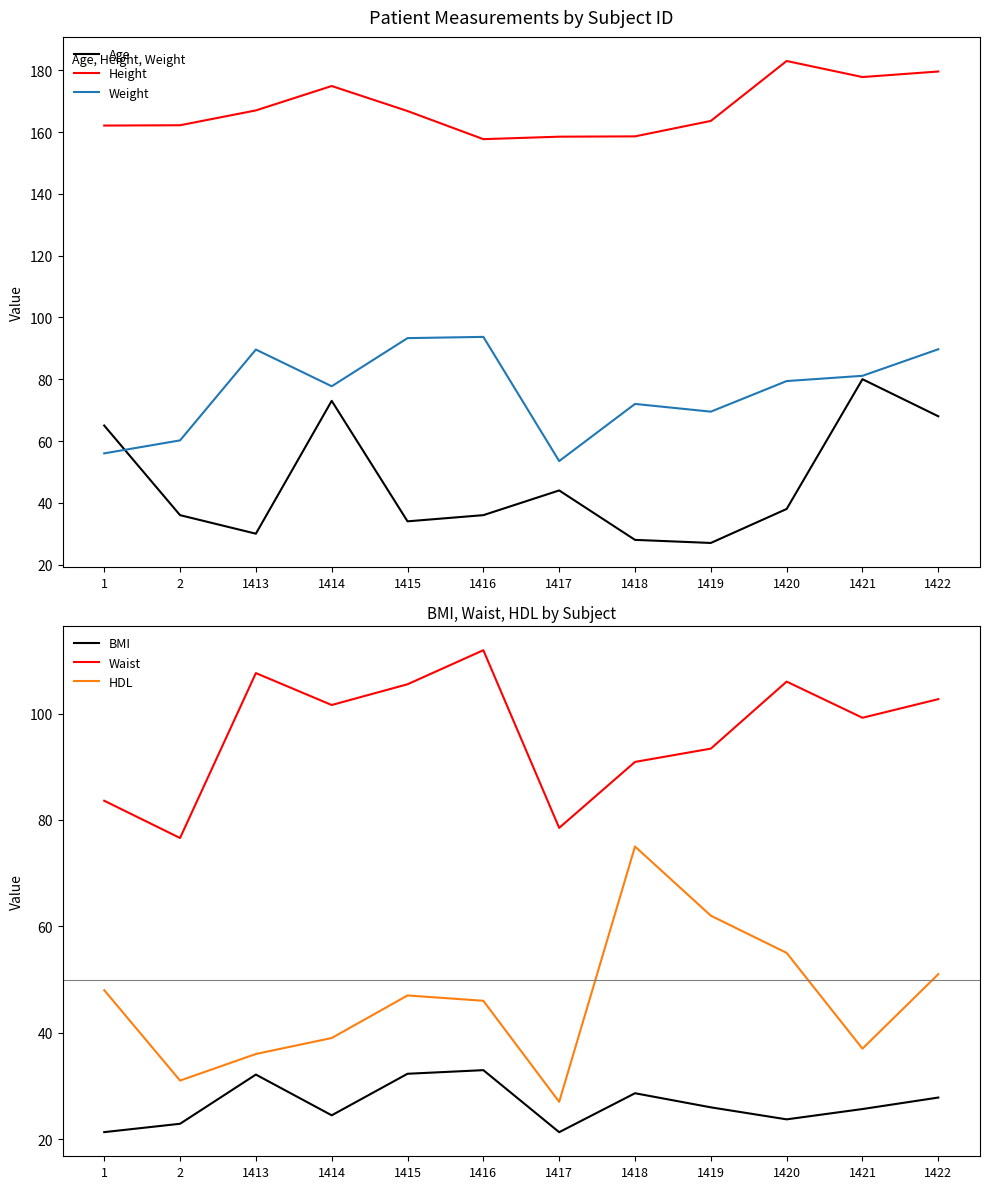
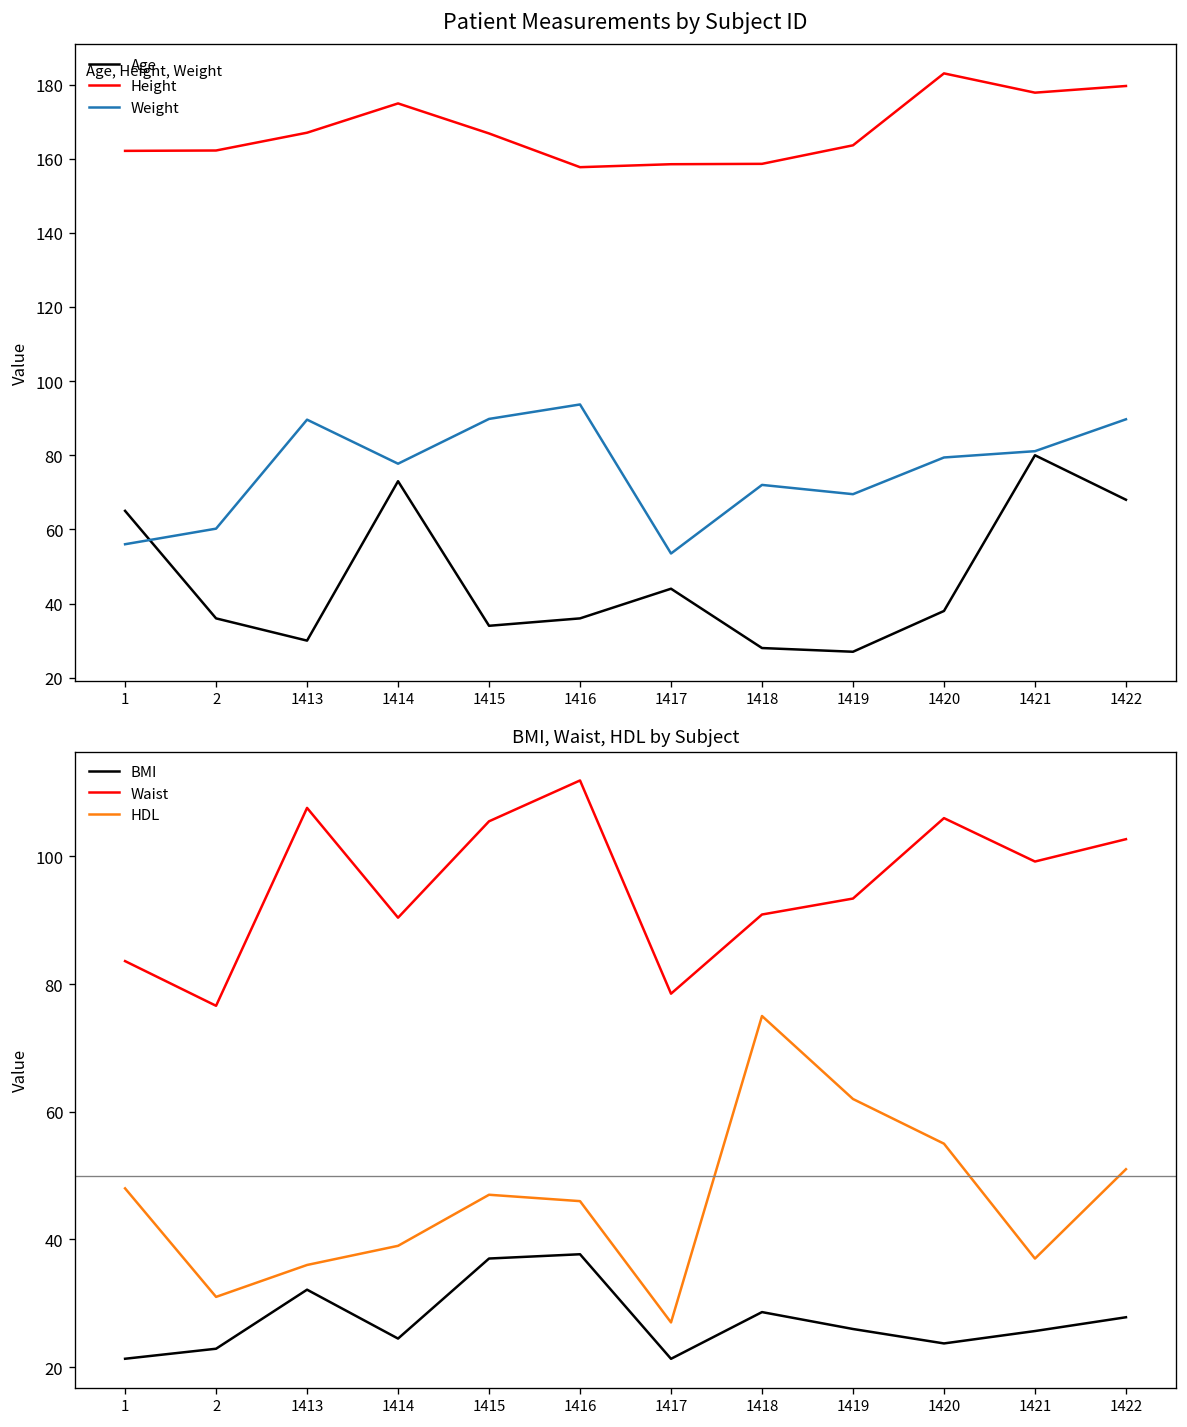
  {
    "Patient Measurements by Subject ID": {
      "Age": {
        "1": 65,
        "2": 36,
        "1413": 30,
        "1414": 73,
        "1415": 34,
        "1416": 36,
        "1417": 44,
        "1418": 28,
        "1419": 27,
        "1420": 38,
        "1421": 80,
        "1422": 68
      },
      "Height": {
        "1": 162,
        "2": 162,
        "1413": 167,
        "1414": 175,
        "1415": 167,
        "1416": 158,
        "1417": 159,
        "1418": 159,
        "1419": 164,
        "1420": 183,
        "1421": 178,
        "1422": 180
      },
      "Weight": {
        "1": 56,
        "2": 60,
        "1413": 90,
        "1414": 78,
-       "1415": 93,
+       "1415": 90,
        "1416": 94,
        "1417": 54,
        "1418": 72,
        "1419": 70,
        "1420": 79,
        "1421": 81,
        "1422": 90
      }
    },
    "BMI, Waist, HDL by Subject": {
      "BMI": {
        "1": 21,
        "2": 23,
        "1413": 32,
        "1414": 24,
-       "1415": 32,
-       "1416": 33,
+       "1415": 37,
+       "1416": 38,
        "1417": 21,
        "1418": 29,
        "1419": 26,
        "1420": 24,
        "1421": 26,
        "1422": 28
      },
      "Waist": {
        "1": 84,
        "2": 77,
        "1413": 108,
-       "1414": 102,
+       "1414": 90,
        "1415": 106,
        "1416": 112,
        "1417": 79,
        "1418": 91,
        "1419": 93,
        "1420": 106,
        "1421": 99,
        "1422": 103
      },
      "HDL": {
        "1": 48,
        "2": 31,
        "1413": 36,
        "1414": 39,
        "1415": 47,
        "1416": 46,
        "1417": 27,
        "1418": 75,
        "1419": 62,
        "1420": 55,
        "1421": 37,
        "1422": 51
      }
    }
  }
